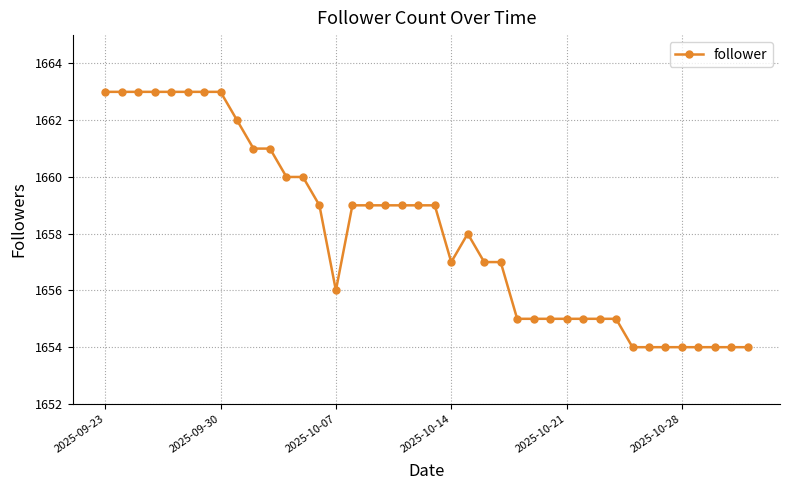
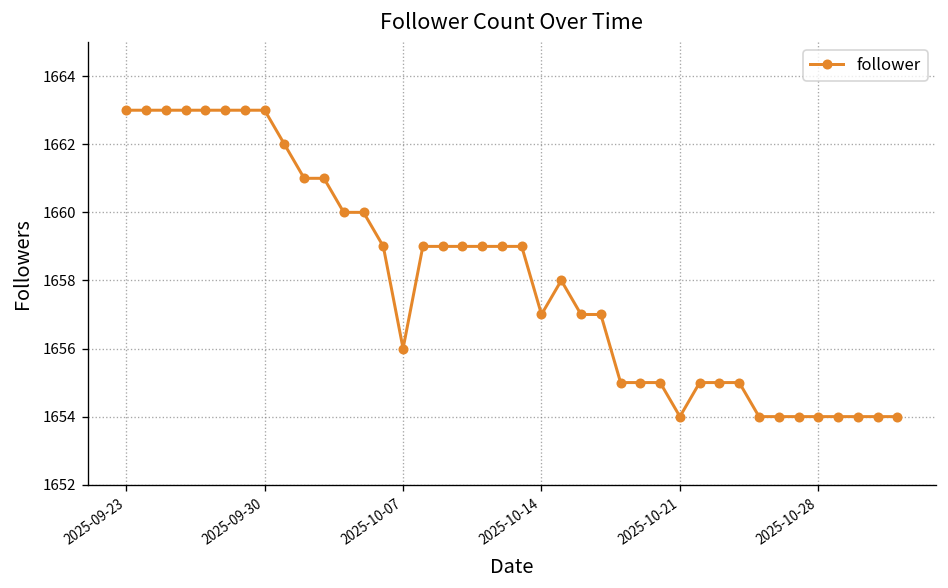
  {
    "2025-09-23": 1663,
    "2025-09-30": 1663,
    "2025-10-07": 1656,
    "2025-10-14": 1657,
-   "2025-10-21": 1655,
+   "2025-10-21": 1654,
    "2025-10-28": 1654
  }
